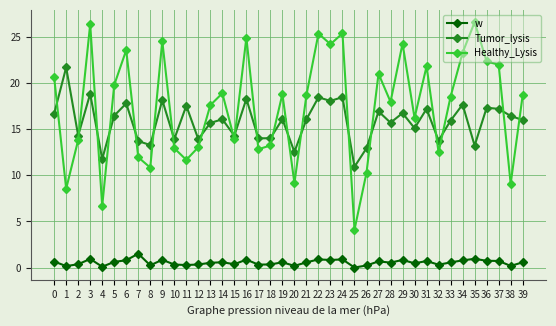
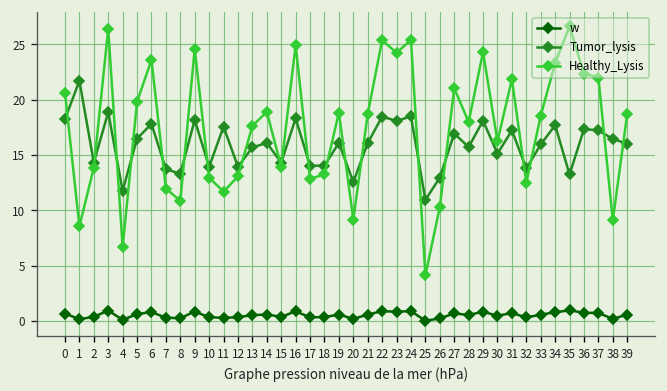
  {
    "w": {
      "0": 1,
      "1": 0,
      "2": 0,
      "3": 1,
      "4": 0,
      "5": 1,
      "6": 1,
-     "7": 2,
+     "7": 0,
      "8": 0,
      "9": 1,
      "10": 0,
      "11": 0,
      "12": 0,
      "13": 1,
      "14": 1,
      "15": 0,
      "16": 1,
      "17": 0,
      "18": 0,
      "19": 1,
      "20": 0,
      "21": 1,
      "22": 1,
      "23": 1,
      "24": 1,
      "25": 0,
      "26": 0,
      "27": 1,
      "28": 1,
      "29": 1,
      "30": 0,
      "31": 1,
      "32": 0,
      "33": 1,
      "34": 1,
      "35": 1,
      "36": 1,
      "37": 1,
      "38": 0,
      "39": 1
    },
    "Tumor_lysis": {
-     "0": 17,
+     "0": 18,
      "1": 22,
      "2": 14,
      "3": 19,
      "4": 12,
      "5": 16,
      "6": 18,
      "7": 14,
      "8": 13,
      "9": 18,
      "10": 14,
      "11": 18,
      "12": 14,
      "13": 16,
      "14": 16,
      "15": 14,
      "16": 18,
      "17": 14,
      "18": 14,
      "19": 16,
      "20": 13,
      "21": 16,
      "22": 18,
      "23": 18,
      "24": 18,
      "25": 11,
      "26": 13,
      "27": 17,
      "28": 16,
-     "29": 17,
+     "29": 18,
      "30": 15,
      "31": 17,
      "32": 14,
      "33": 16,
      "34": 18,
      "35": 13,
      "36": 17,
      "37": 17,
      "38": 16,
      "39": 16
    },
    "Healthy_Lysis": {
      "0": 21,
      "1": 9,
      "2": 14,
      "3": 26,
      "4": 7,
      "5": 20,
      "6": 24,
      "7": 12,
      "8": 11,
      "9": 25,
      "10": 13,
      "11": 12,
      "12": 13,
      "13": 18,
      "14": 19,
      "15": 14,
      "16": 25,
      "17": 13,
      "18": 13,
      "19": 19,
      "20": 9,
      "21": 19,
      "22": 25,
      "23": 24,
      "24": 25,
      "25": 4,
      "26": 10,
      "27": 21,
      "28": 18,
      "29": 24,
      "30": 16,
      "31": 22,
      "32": 12,
      "33": 19,
      "37": 22,
      "38": 9,
      "39": 19
    }
  }
